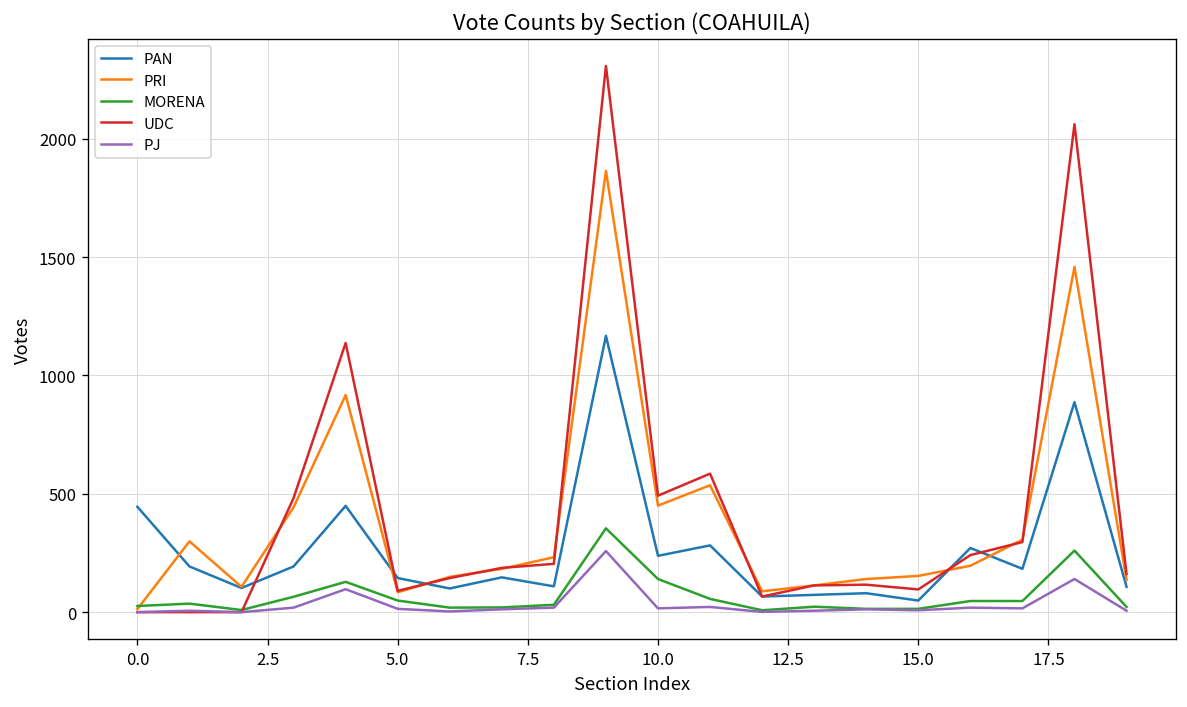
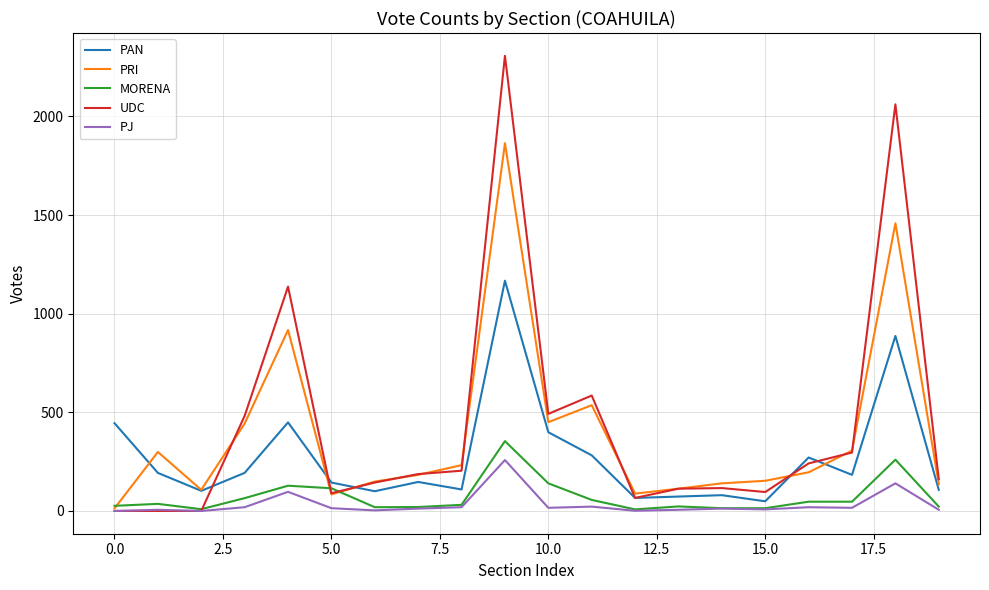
  {
    "PAN": {
      "0.0": 450,
      "5.0": 140,
-     "10.0": 240,
+     "10.0": 400,
      "15.0": 50
    },
    "PRI": {
      "0.0": 10,
      "10.0": 450,
      "15.0": 150
    },
    "MORENA": {
      "0.0": 30,
-     "5.0": 50,
+     "5.0": 120,
      "10.0": 140
    },
    "UDC": {
      "10.0": 490,
      "15.0": 100
    },
    "PJ": {
      "5.0": 10,
      "10.0": 20
    }
  }
